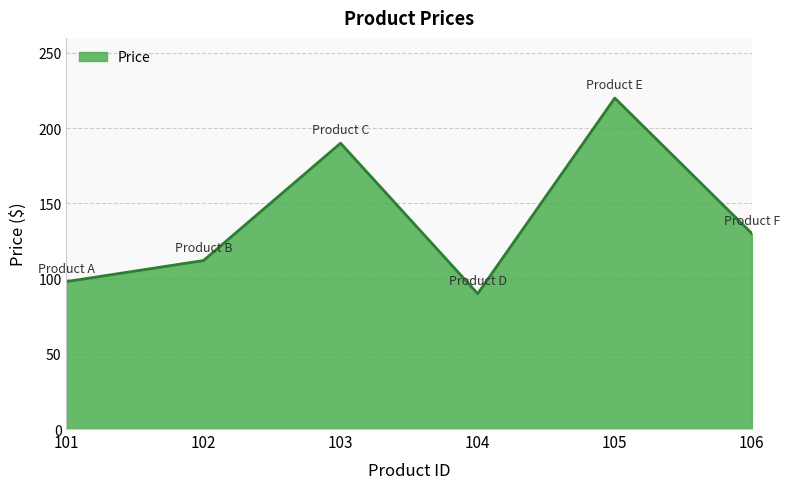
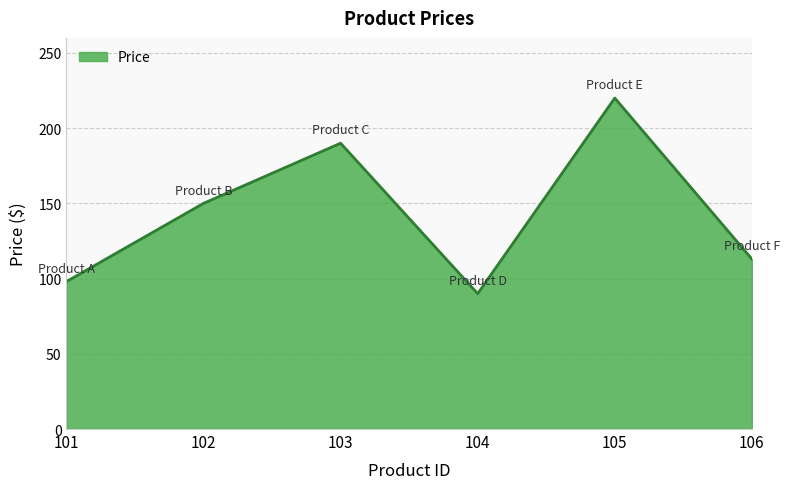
  {
    "101": 98,
-   "102": 112,
+   "102": 150,
    "103": 190,
    "104": 90,
    "105": 220,
-   "106": 130
+   "106": 113
  }
